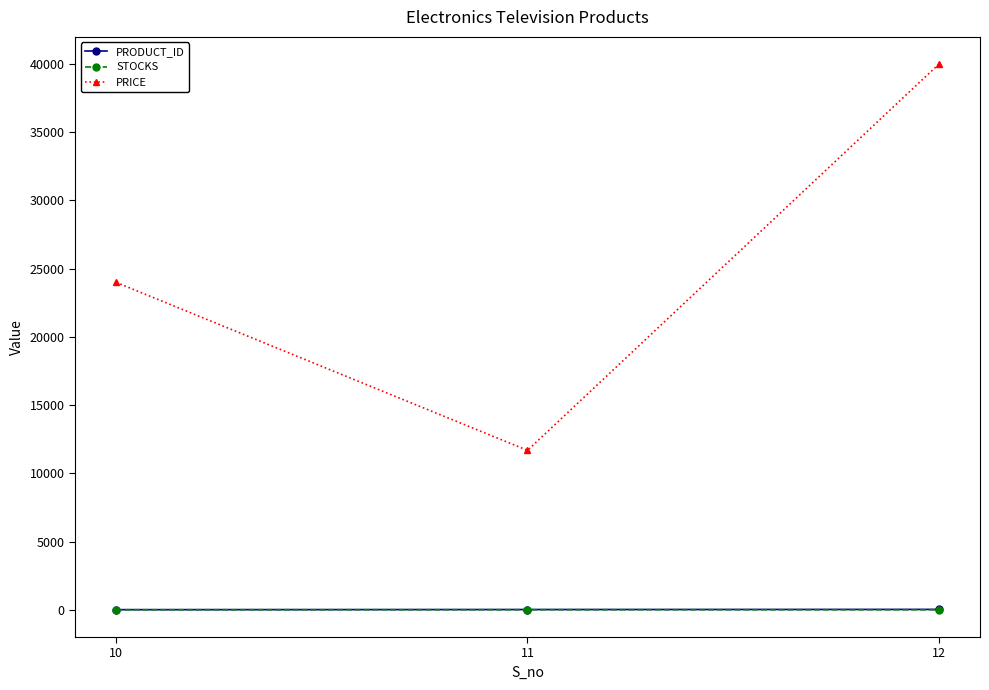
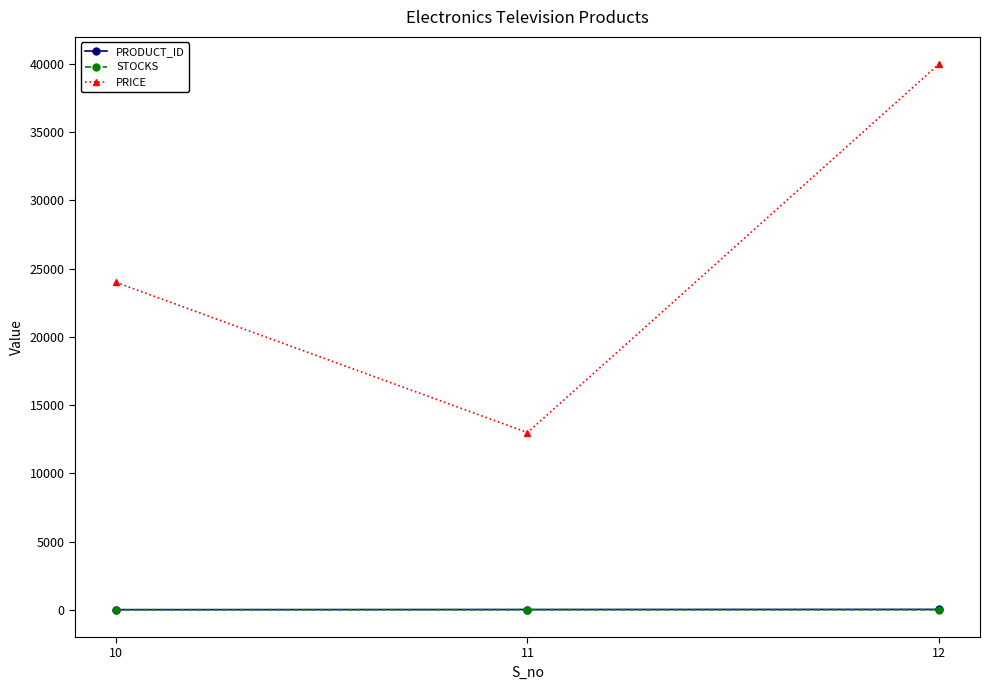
  {
    "PRICE": {
      "10": 24000,
-     "11": 11700,
+     "11": 13000,
      "12": 40000
    }
  }
